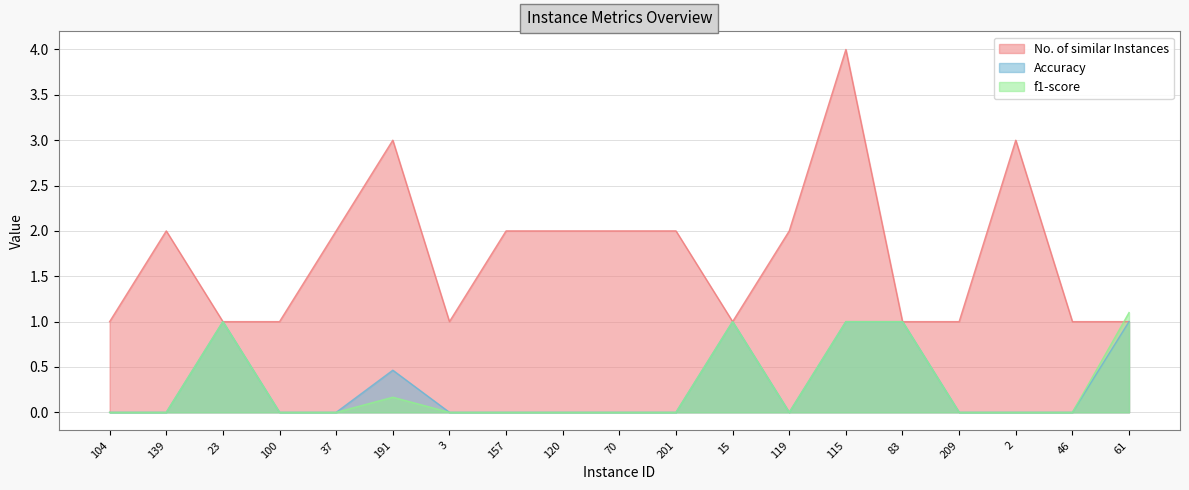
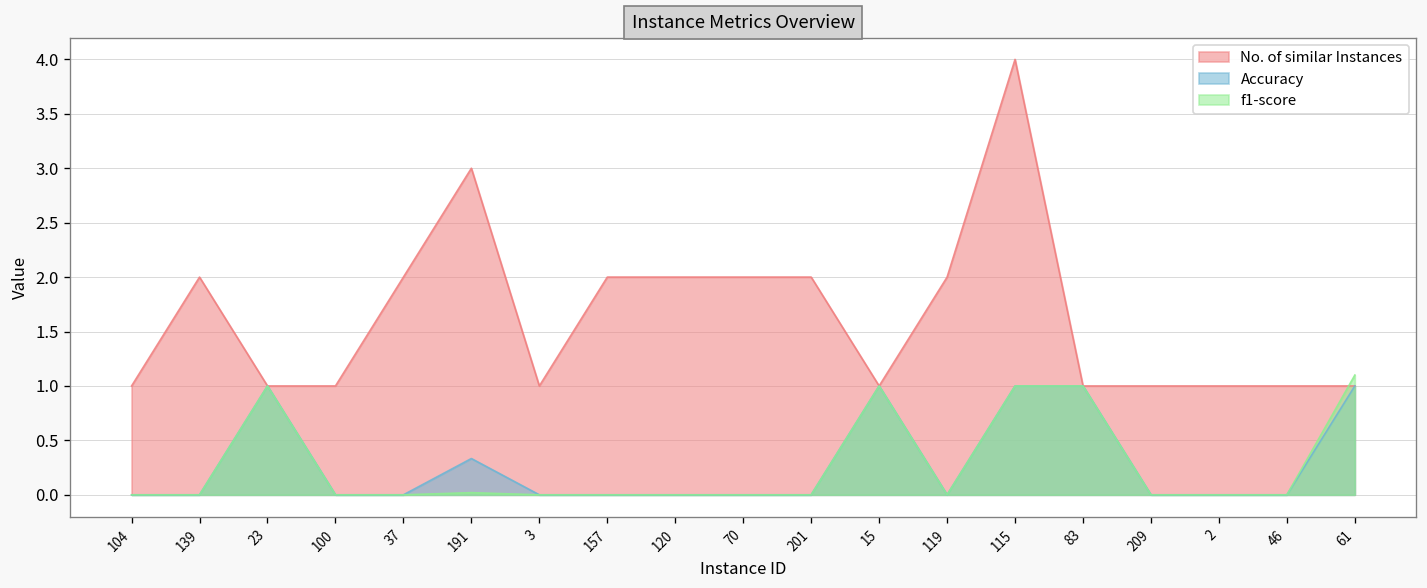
  {
    "No. of similar Instances": {
      "104": 1,
      "139": 2,
      "100": 1,
      "37": 2,
      "191": 3,
      "3": 1,
      "157": 2,
      "120": 2,
      "70": 2,
      "201": 2,
      "119": 2,
      "115": 4,
      "209": 1,
-     "2": 3,
+     "2": 1,
      "46": 1
    },
    "Accuracy": {
-     "191": 0.5
+     "191": 0.3
    },
    "f1-score": {
-     "191": 0.2,
+     "191": 0.0,
      "61": 1.1
    }
  }
